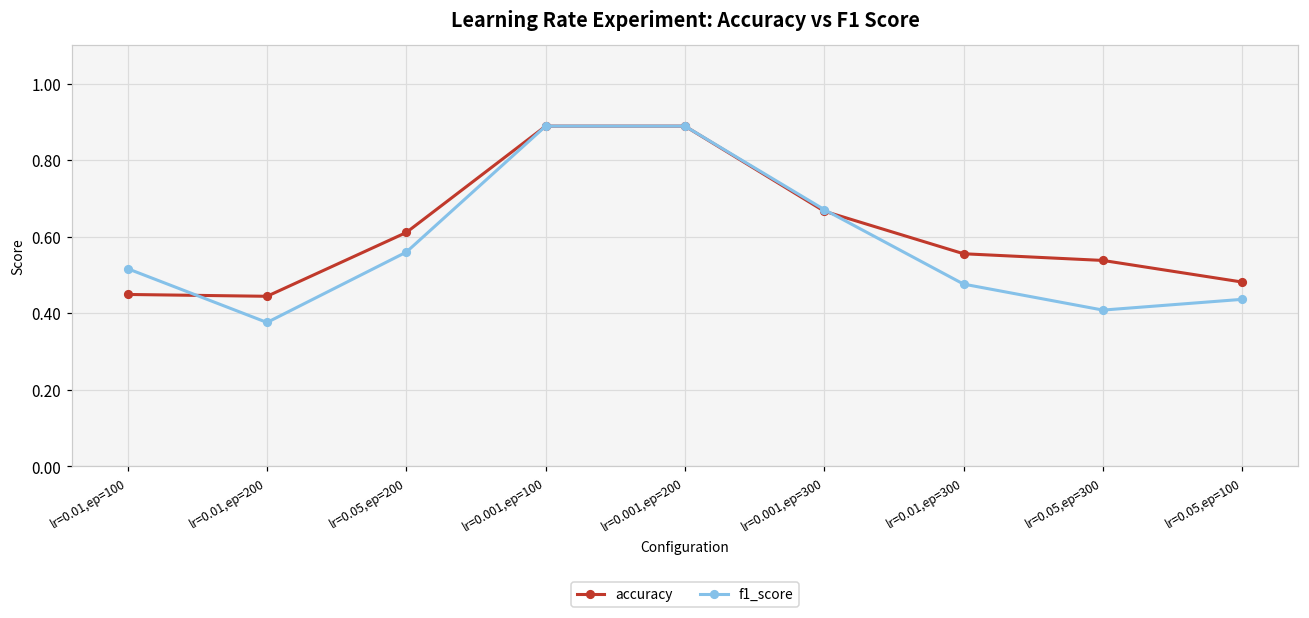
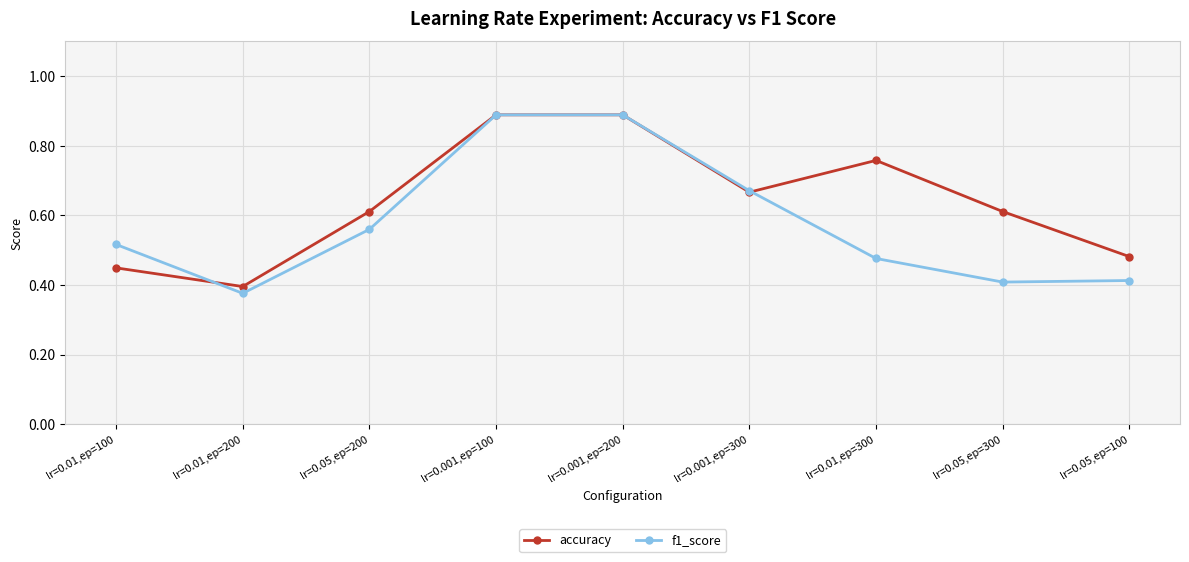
  {
    "accuracy": {
      "lr=0.01,ep=100": 0.45,
-     "lr=0.01,ep=200": 0.44,
+     "lr=0.01,ep=200": 0.40,
      "lr=0.05,ep=200": 0.61,
-     "lr=0.01,ep=300": 0.56,
-     "lr=0.05,ep=300": 0.54,
+     "lr=0.01,ep=300": 0.76,
+     "lr=0.05,ep=300": 0.61,
      "lr=0.05,ep=100": 0.48
    },
    "f1_score": {
      "lr=0.01,ep=100": 0.52,
      "lr=0.01,ep=200": 0.38,
      "lr=0.05,ep=200": 0.56,
      "lr=0.01,ep=300": 0.48,
      "lr=0.05,ep=300": 0.41,
-     "lr=0.05,ep=100": 0.44
+     "lr=0.05,ep=100": 0.41
    }
  }
